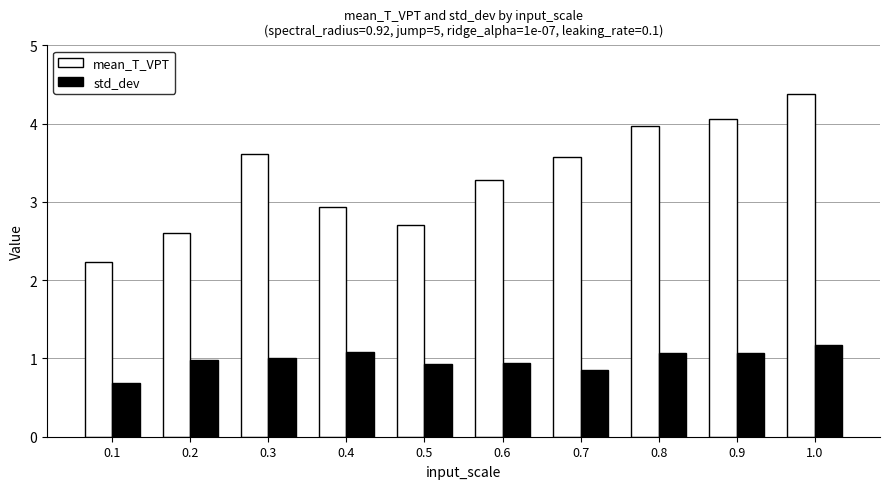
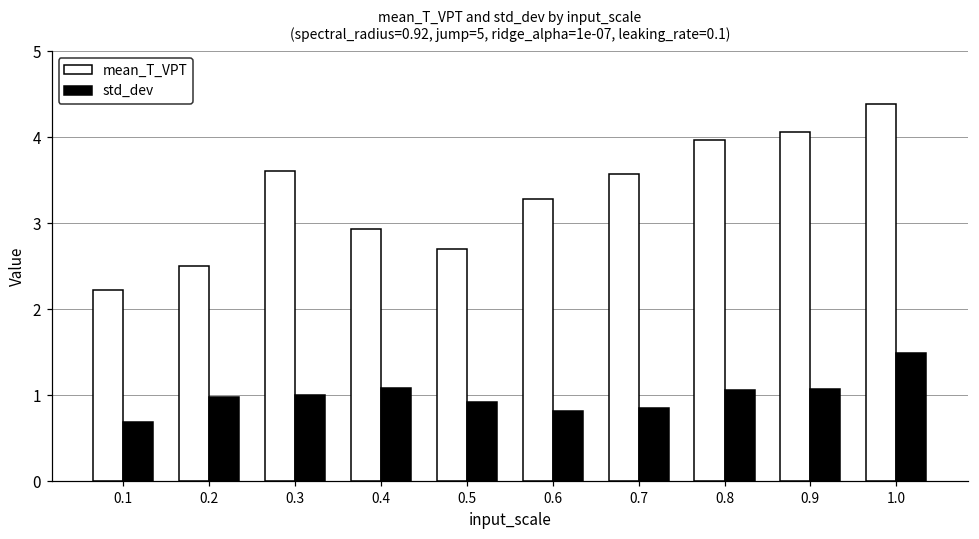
  {
    "mean_T_VPT": {
      "0.1": 2.2,
-     "0.2": 2.6,
+     "0.2": 2.5,
      "0.3": 3.6,
      "0.4": 2.9,
      "0.5": 2.7,
      "0.6": 3.3,
      "0.7": 3.6,
      "0.8": 4.0,
      "0.9": 4.1,
      "1.0": 4.4
    },
    "std_dev": {
      "0.1": 0.7,
      "0.2": 1.0,
      "0.3": 1.0,
      "0.4": 1.1,
      "0.5": 0.9,
-     "0.6": 0.9,
+     "0.6": 0.8,
      "0.7": 0.9,
      "0.8": 1.1,
      "0.9": 1.1,
-     "1.0": 1.2
+     "1.0": 1.5
    }
  }
